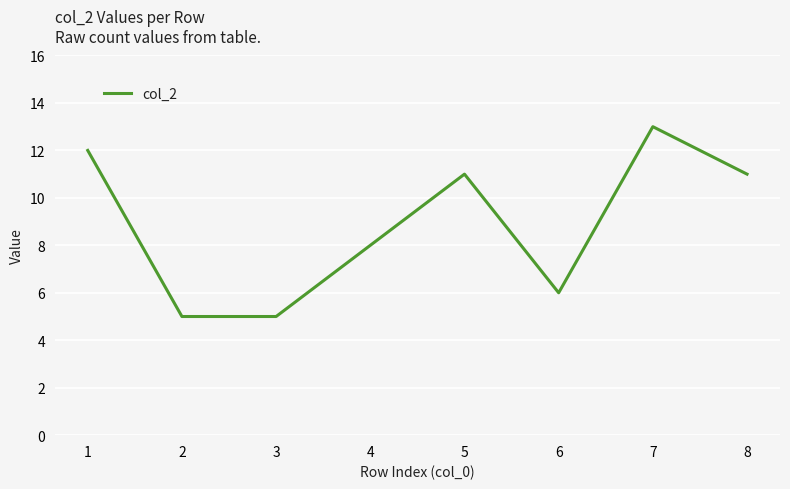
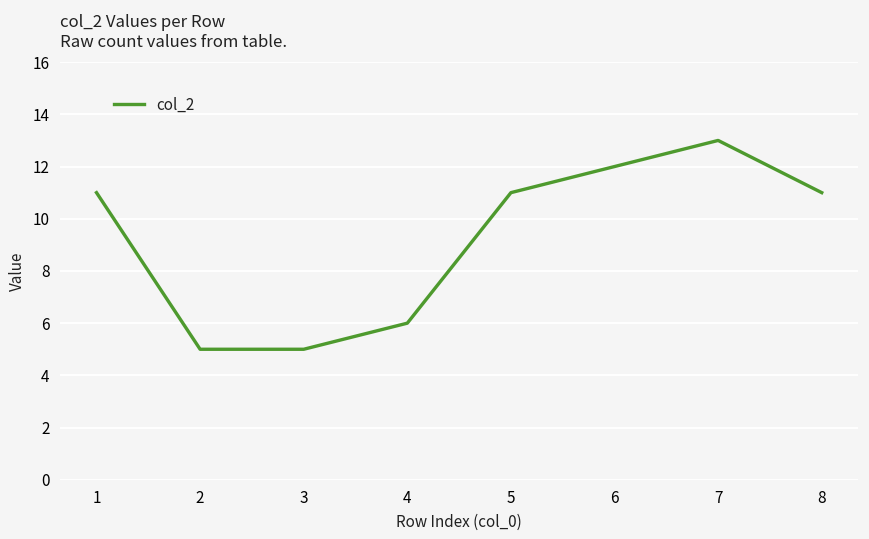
  {
-   "1": 12,
+   "1": 11,
    "2": 5,
    "3": 5,
-   "4": 8,
+   "4": 6,
    "5": 11,
-   "6": 6,
+   "6": 12,
    "7": 13,
    "8": 11
  }
